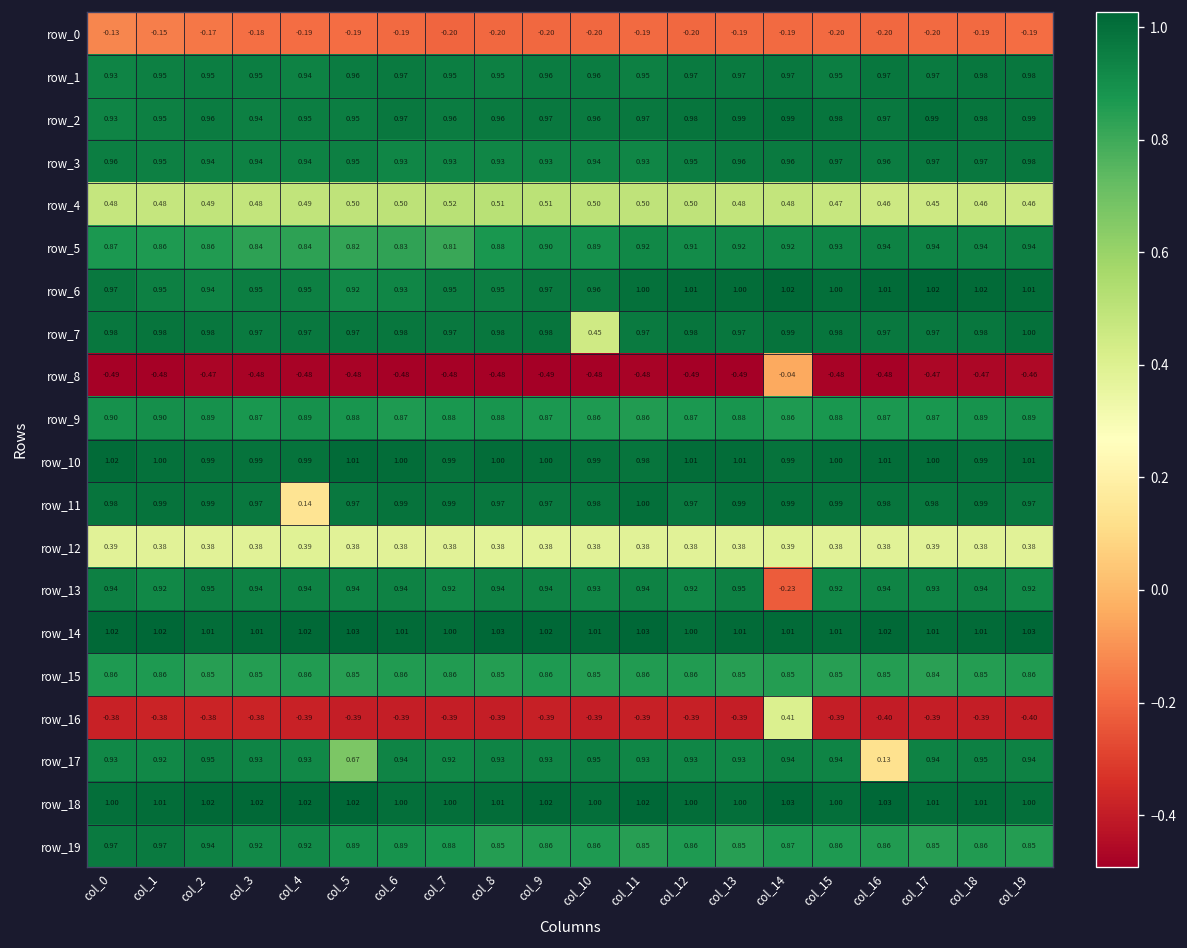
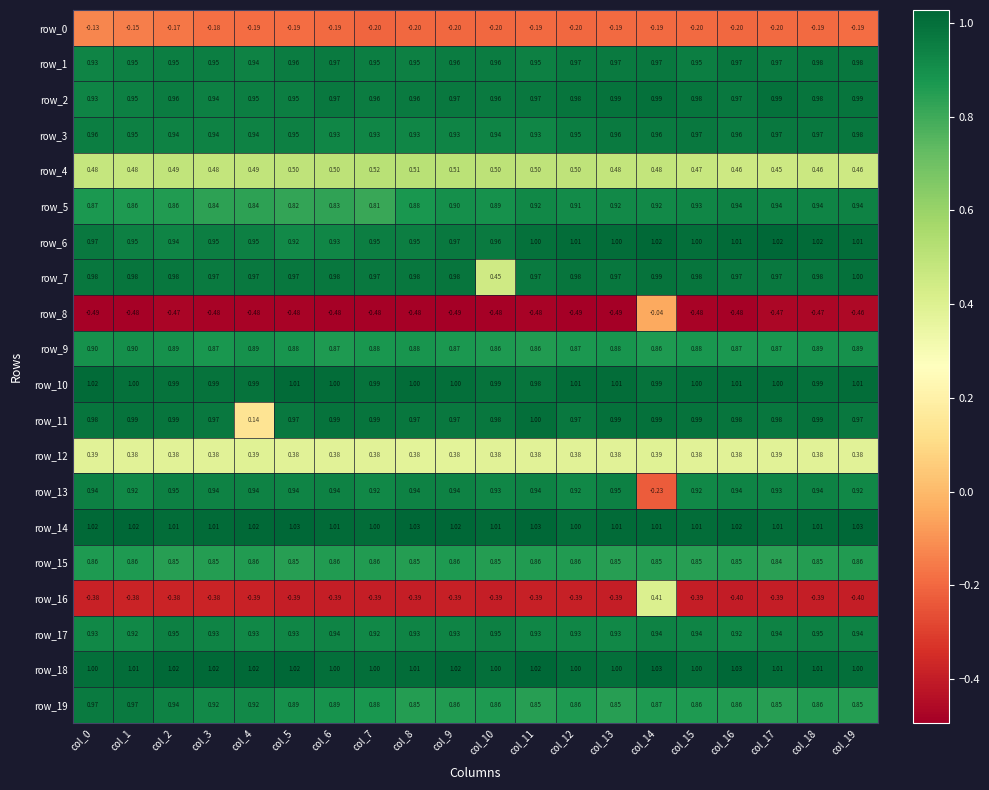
  {
    "row_17": {
      "col_0": 0.93,
      "col_1": 0.92,
      "col_2": 0.95,
      "col_3": 0.93,
      "col_4": 0.93,
-     "col_5": 0.67,
+     "col_5": 0.93,
      "col_6": 0.94,
      "col_7": 0.92,
      "col_8": 0.93,
      "col_9": 0.93,
      "col_10": 0.95,
      "col_11": 0.93,
      "col_12": 0.93,
      "col_13": 0.93,
      "col_14": 0.94,
      "col_15": 0.94,
-     "col_16": 0.13,
+     "col_16": 0.92,
      "col_17": 0.94,
      "col_18": 0.95,
      "col_19": 0.94
    }
  }
